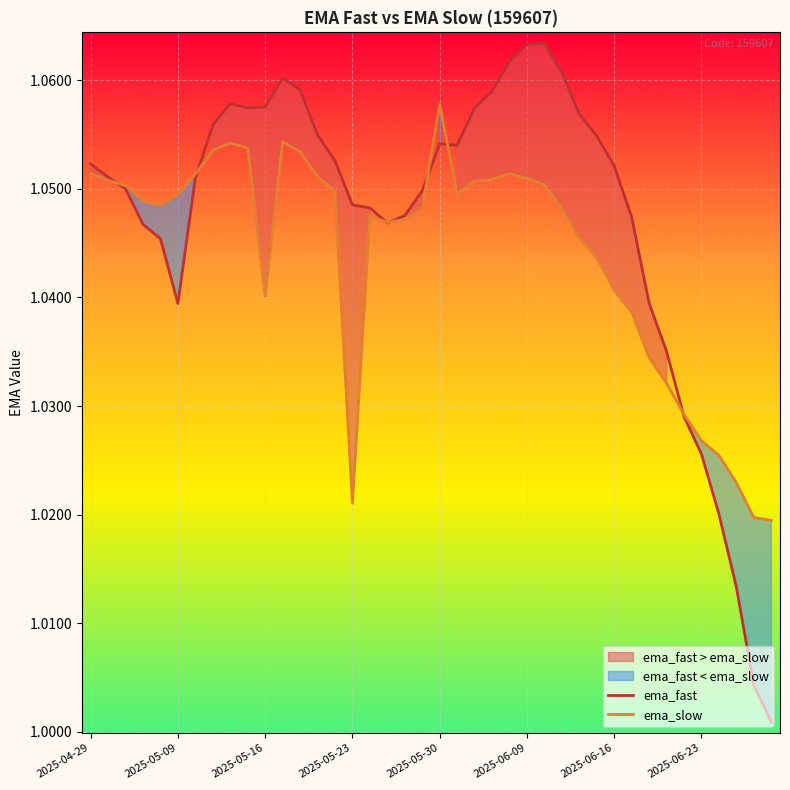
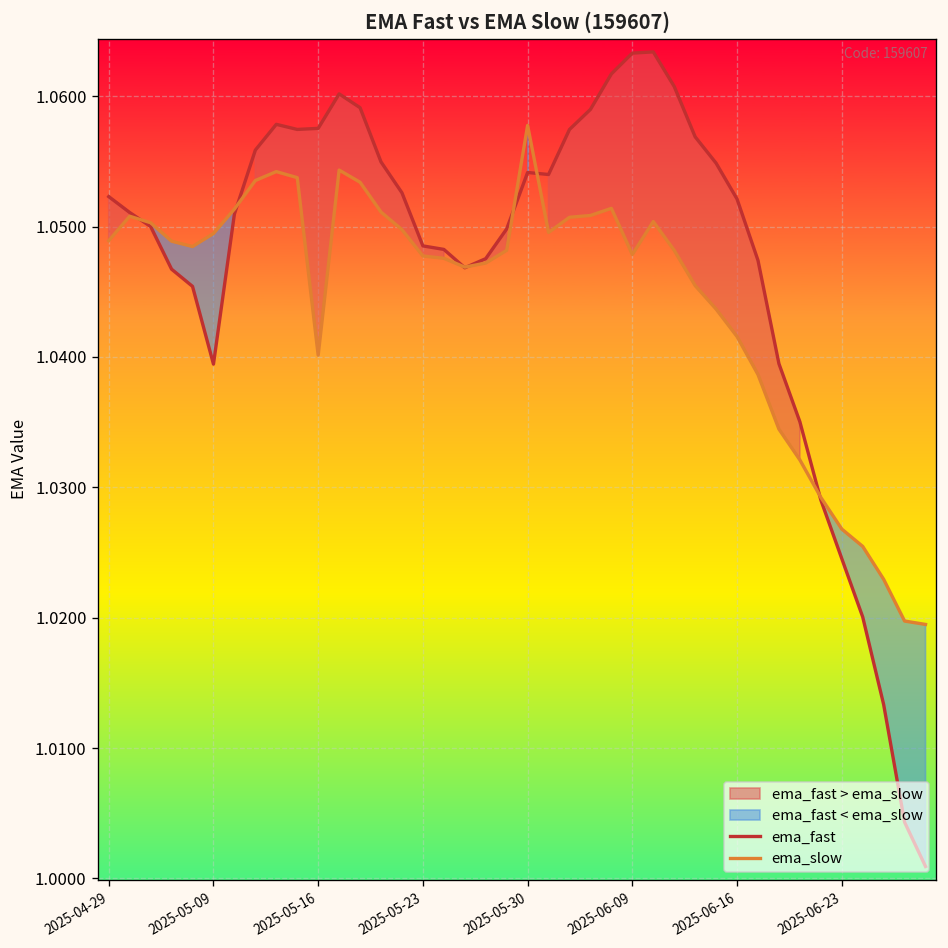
  {
    "ema_fast": {
      "2025-04-29": 1.0523,
      "2025-05-09": 1.0395,
      "2025-05-16": 1.0575,
      "2025-05-23": 1.0485,
      "2025-05-30": 1.0542,
      "2025-06-09": 1.0633,
      "2025-06-16": 1.0521,
-     "2025-06-23": 1.0256
+     "2025-06-23": 1.0245
    },
    "ema_slow": {
-     "2025-04-29": 1.0514,
+     "2025-04-29": 1.0489,
      "2025-05-09": 1.0495,
      "2025-05-16": 1.0401,
-     "2025-05-23": 1.0211,
+     "2025-05-23": 1.0477,
      "2025-05-30": 1.0578,
-     "2025-06-09": 1.0510,
-     "2025-06-16": 1.0407,
+     "2025-06-09": 1.0479,
+     "2025-06-16": 1.0416,
      "2025-06-23": 1.0268
    }
  }
